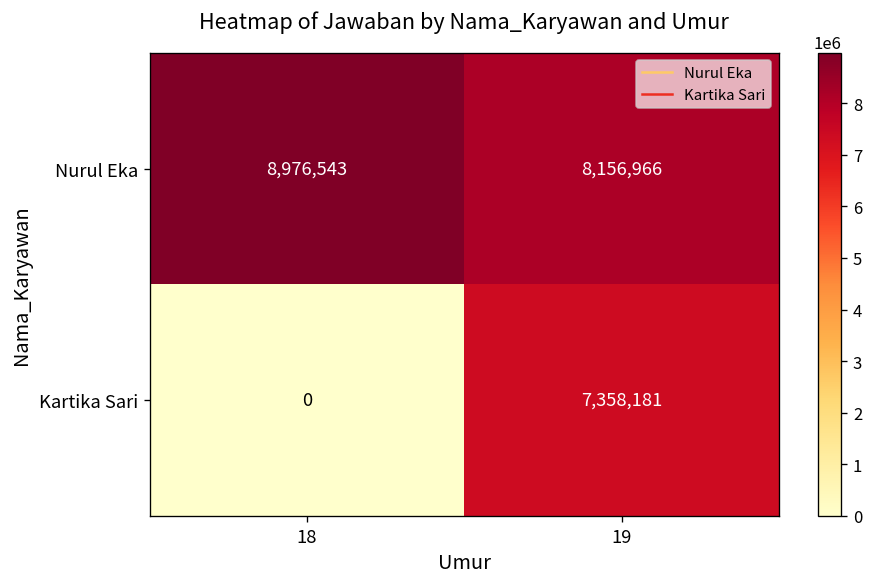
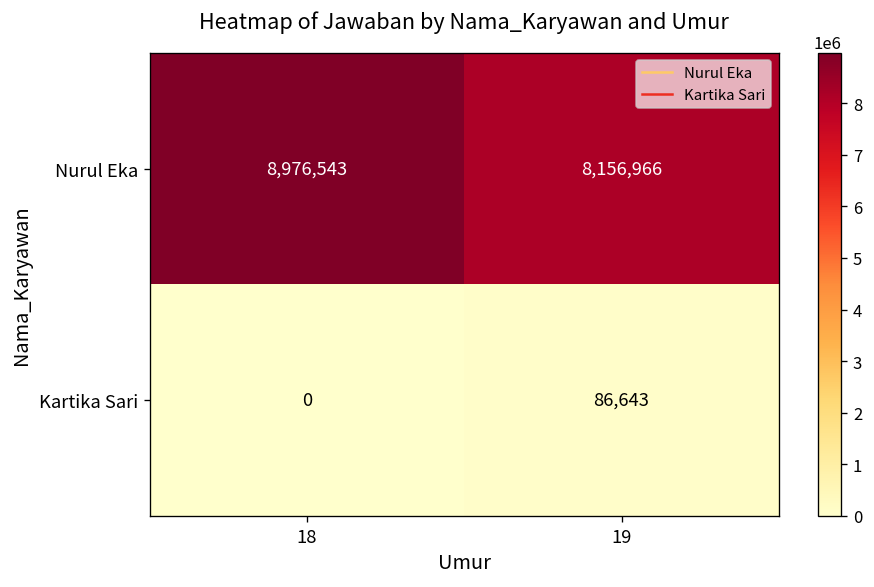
  {
    "Nurul Eka": {
      "18": "8,976,543",
      "19": "8,156,966"
    },
    "Kartika Sari": {
      "18": "0",
-     "19": "7,358,181"
+     "19": "86,643"
    }
  }
